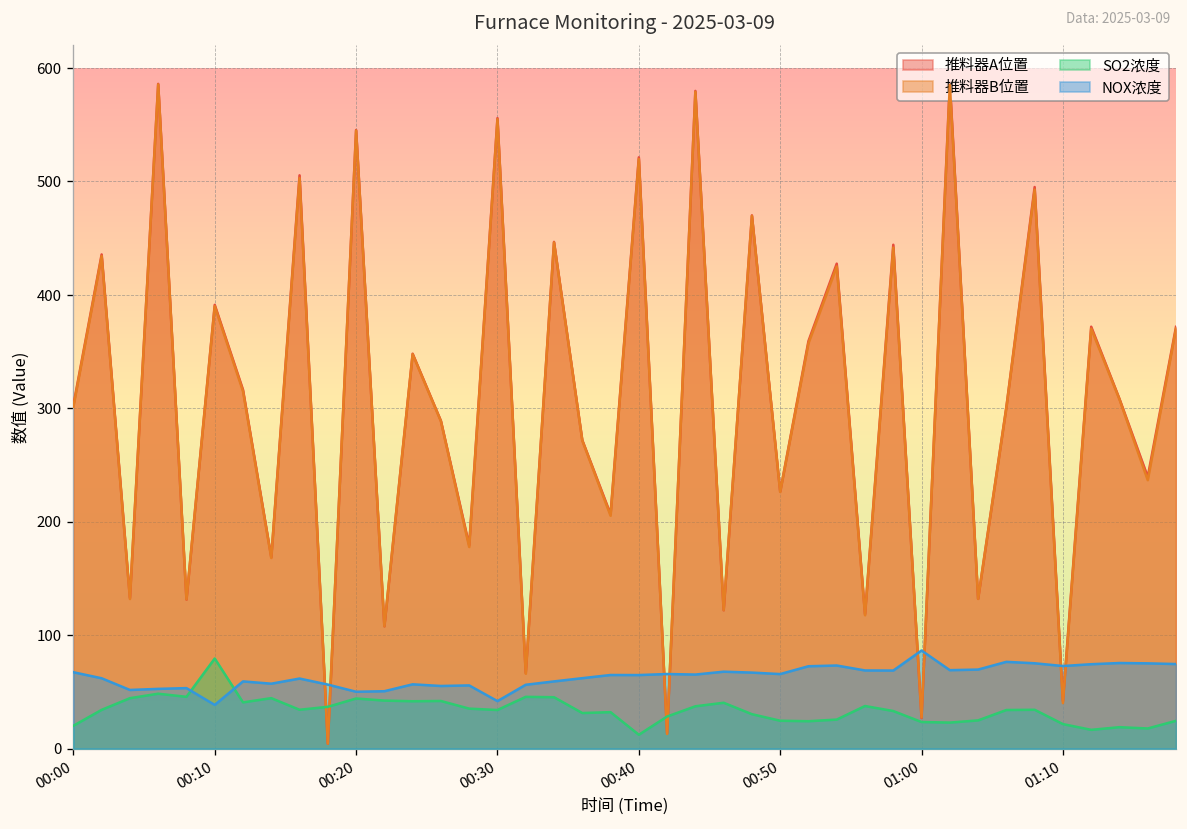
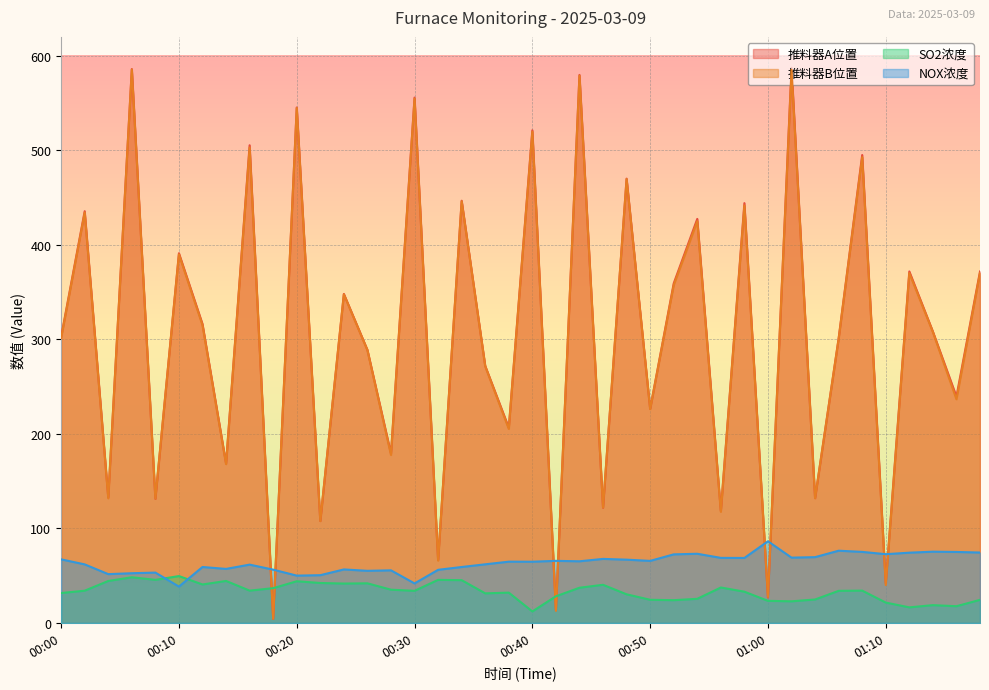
  {
    "SO2浓度": {
-     "00:00": 20,
-     "00:10": 80,
+     "00:00": 30,
+     "00:10": 50,
      "00:20": 40,
      "00:30": 30,
      "00:40": 10,
      "00:50": 20,
      "01:00": 20,
      "01:10": 20
    },
    "NOX浓度": {
      "00:00": 70,
      "00:10": 40,
      "00:20": 50,
      "00:30": 40,
      "00:40": 60,
      "00:50": 70,
      "01:00": 90,
      "01:10": 70
    }
  }
